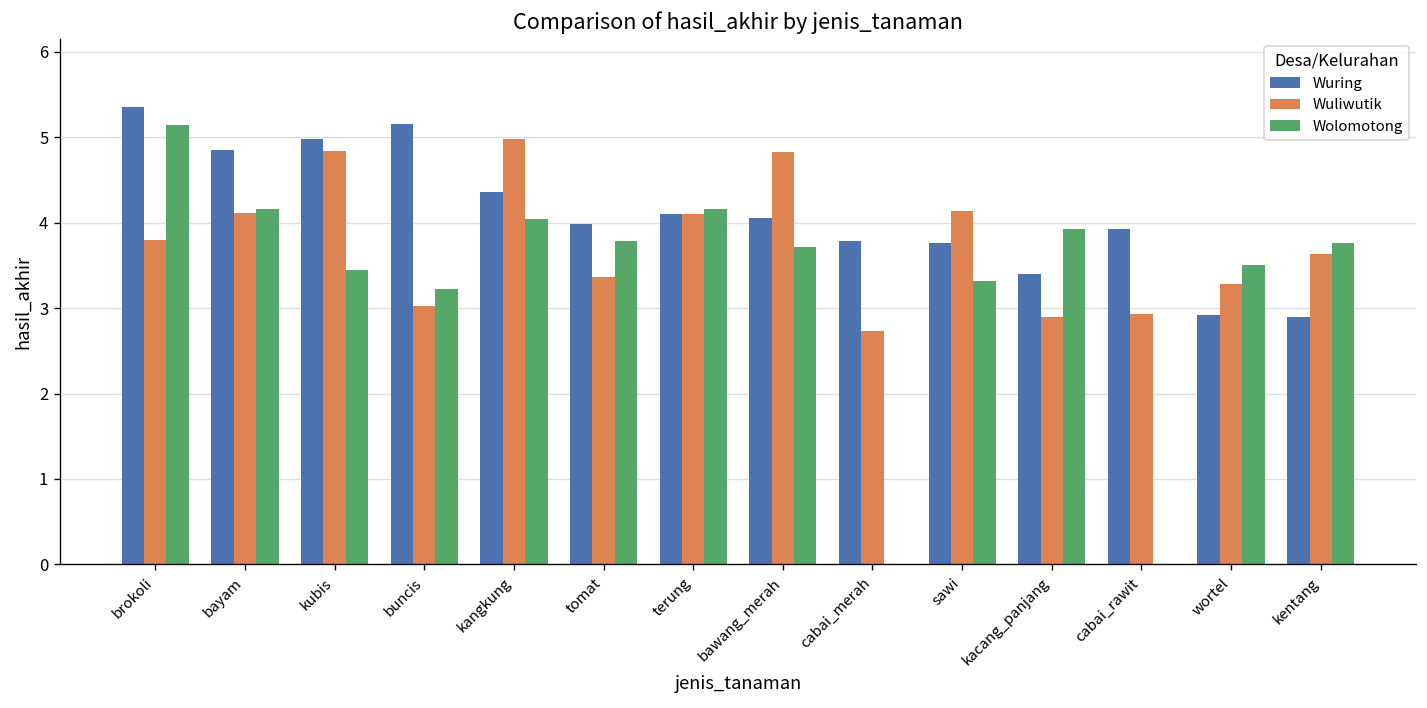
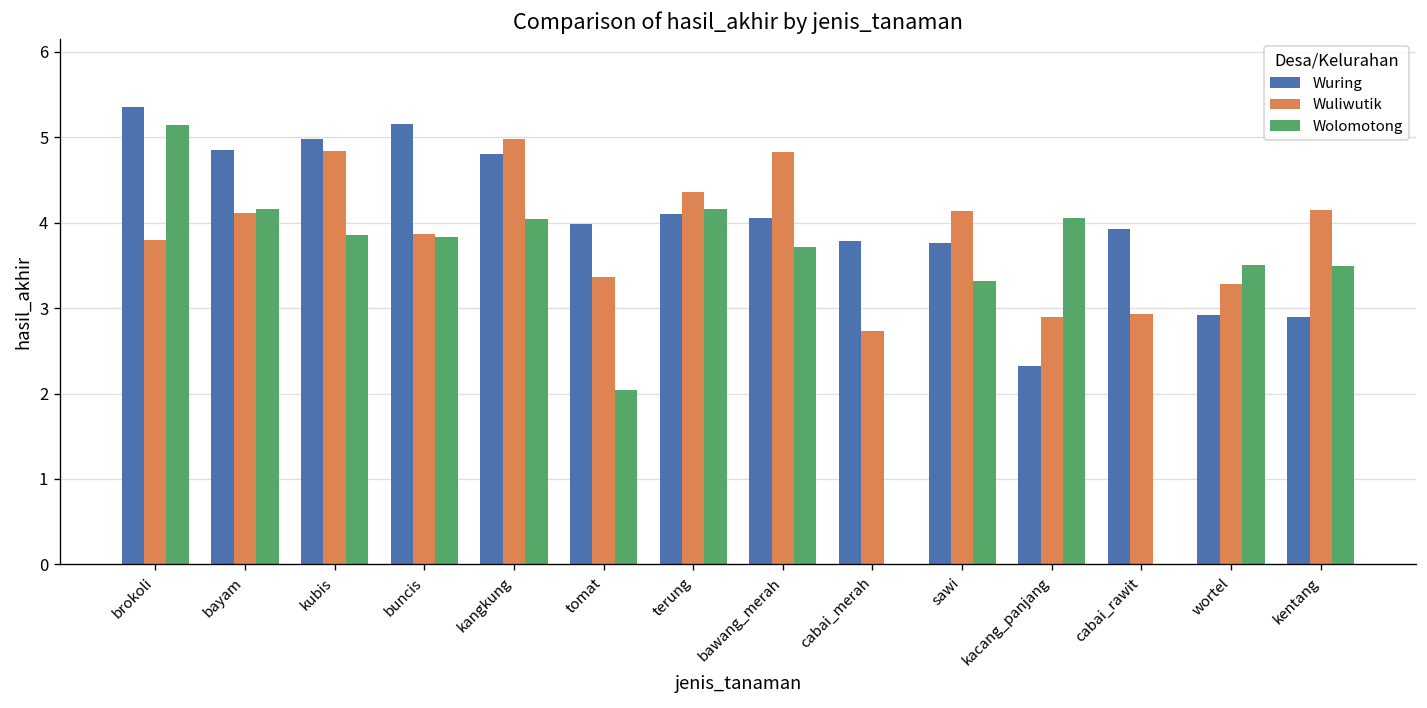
  {
    "Wuring": {
      "brokoli": 5.3,
      "bayam": 4.8,
      "kubis": 5.0,
      "buncis": 5.1,
-     "kangkung": 4.4,
+     "kangkung": 4.8,
      "tomat": 4.0,
      "terung": 4.1,
      "bawang_merah": 4.1,
      "cabai_merah": 3.8,
      "sawi": 3.8,
-     "kacang_panjang": 3.4,
+     "kacang_panjang": 2.3,
      "cabai_rawit": 3.9,
      "wortel": 2.9,
      "kentang": 2.9
    },
    "Wuliwutik": {
      "brokoli": 3.8,
      "bayam": 4.1,
      "kubis": 4.8,
-     "buncis": 3.0,
+     "buncis": 3.9,
      "kangkung": 5.0,
      "tomat": 3.4,
-     "terung": 4.1,
+     "terung": 4.4,
      "bawang_merah": 4.8,
      "cabai_merah": 2.7,
      "sawi": 4.1,
      "kacang_panjang": 2.9,
      "cabai_rawit": 2.9,
      "wortel": 3.3,
-     "kentang": 3.6
+     "kentang": 4.2
    },
    "Wolomotong": {
      "brokoli": 5.1,
      "bayam": 4.2,
-     "kubis": 3.5,
-     "buncis": 3.2,
+     "kubis": 3.9,
+     "buncis": 3.8,
      "kangkung": 4.0,
-     "tomat": 3.8,
+     "tomat": 2.0,
      "terung": 4.2,
      "bawang_merah": 3.7,
      "cabai_merah": 0.0,
      "sawi": 3.3,
-     "kacang_panjang": 3.9,
+     "kacang_panjang": 4.1,
      "cabai_rawit": 0.0,
      "wortel": 3.5,
-     "kentang": 3.8
+     "kentang": 3.5
    }
  }
